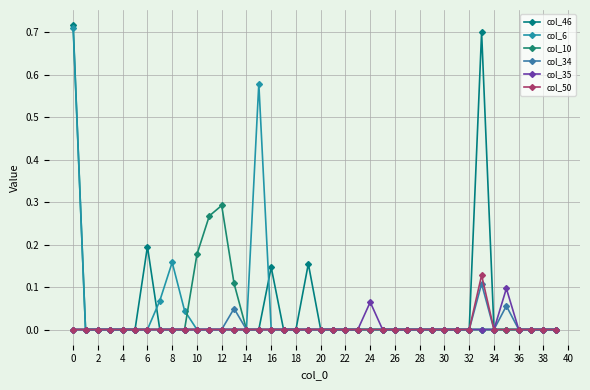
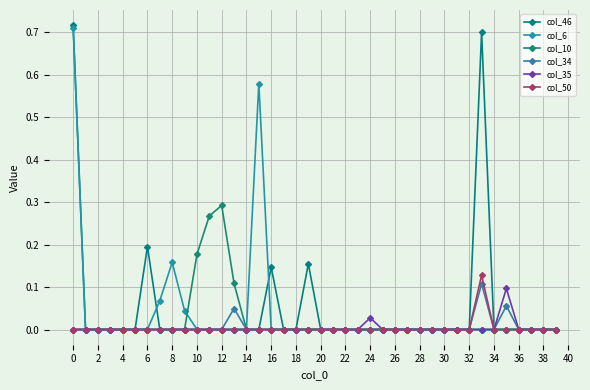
  {
    "col_35": {
-     "24": 0.06
+     "24": 0.03
    }
  }
